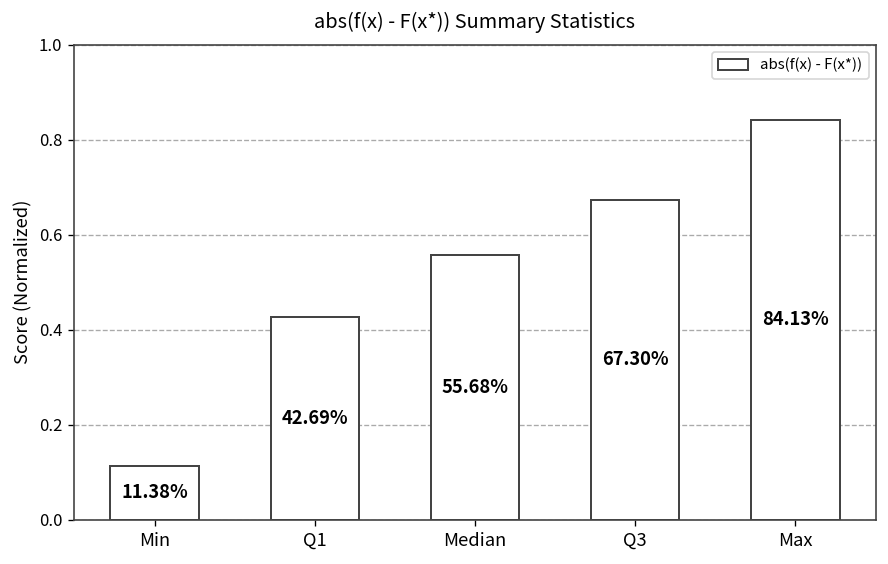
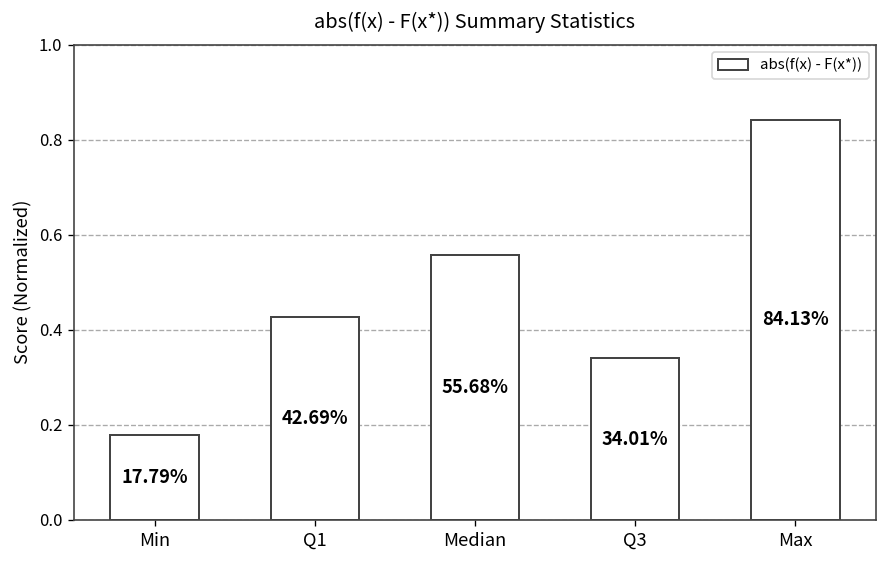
  {
-   "Min": "11.38%",
+   "Min": "17.79%",
    "Q1": "42.69%",
    "Median": "55.68%",
-   "Q3": "67.30%",
+   "Q3": "34.01%",
    "Max": "84.13%"
  }
